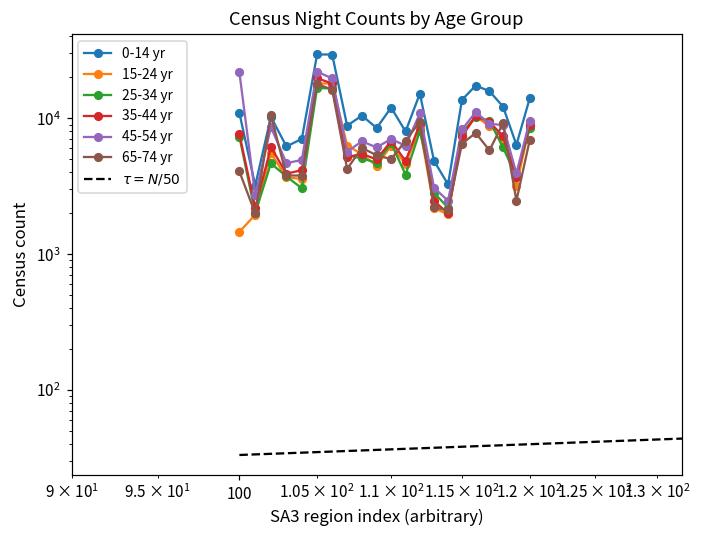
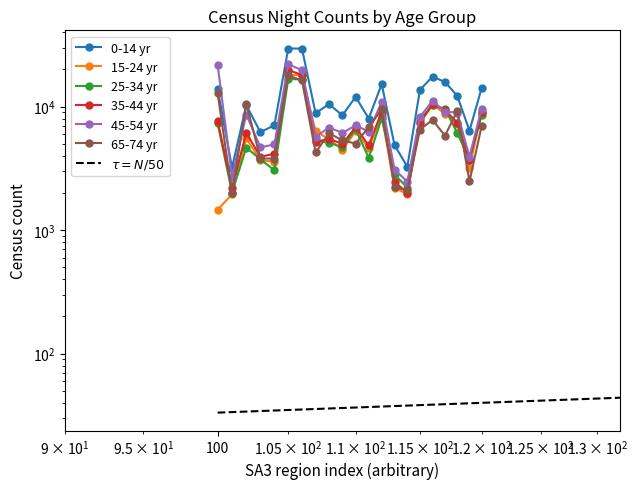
  {
    "0-14 yr": {
-     "100": 11000
+     "100": 14000
    },
    "15-24 yr": {
      "100": 1500
    },
    "45-54 yr": {
      "100": 22000
    },
    "65-74 yr": {
-     "100": 4100
+     "100": 13000
    }
  }
